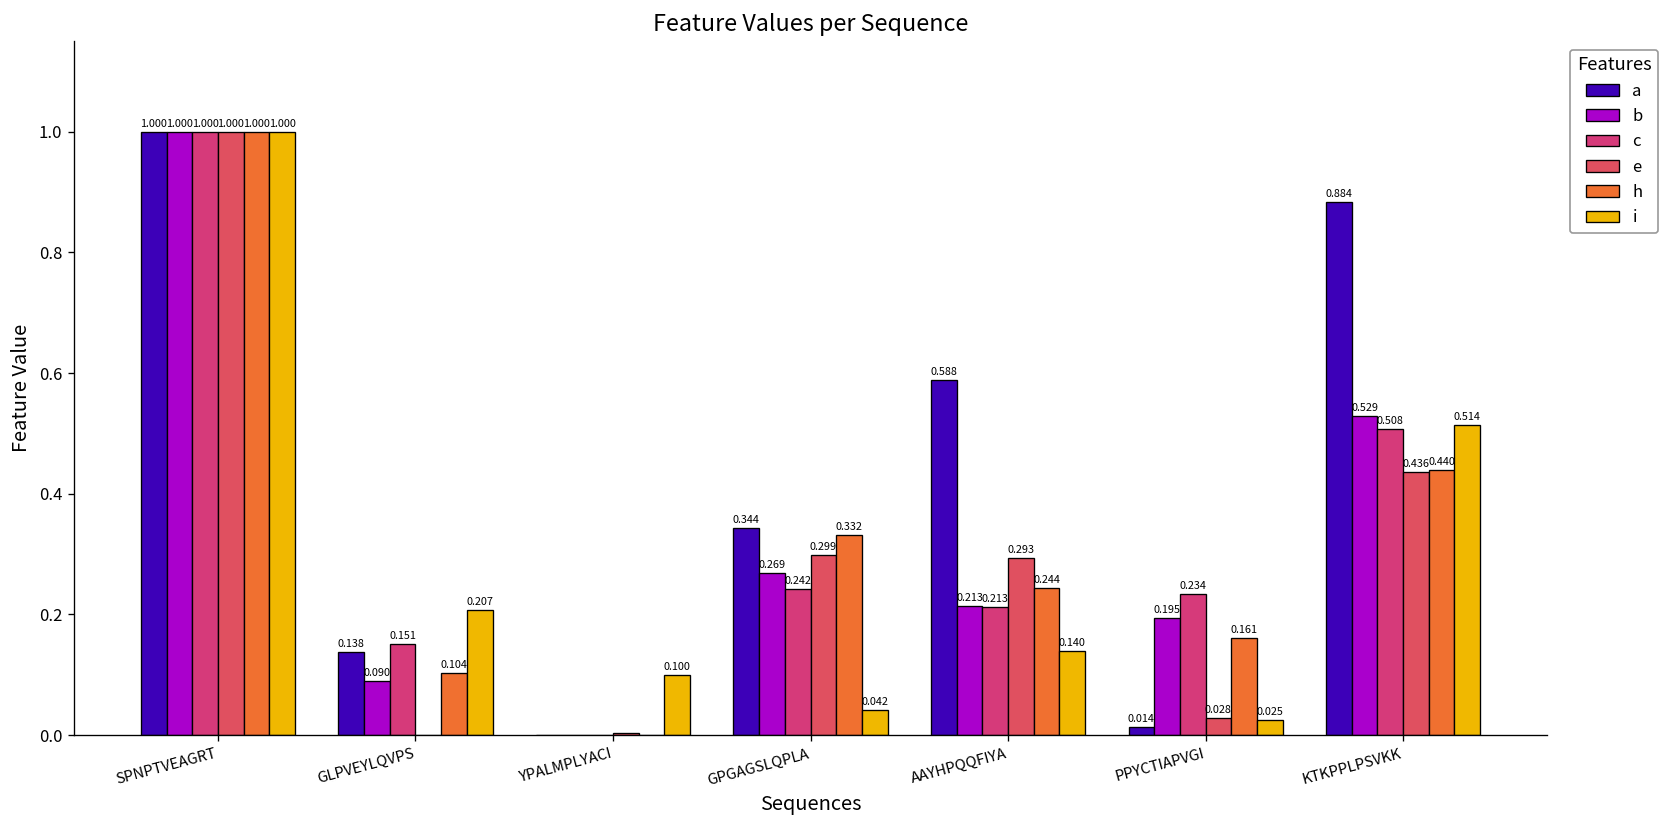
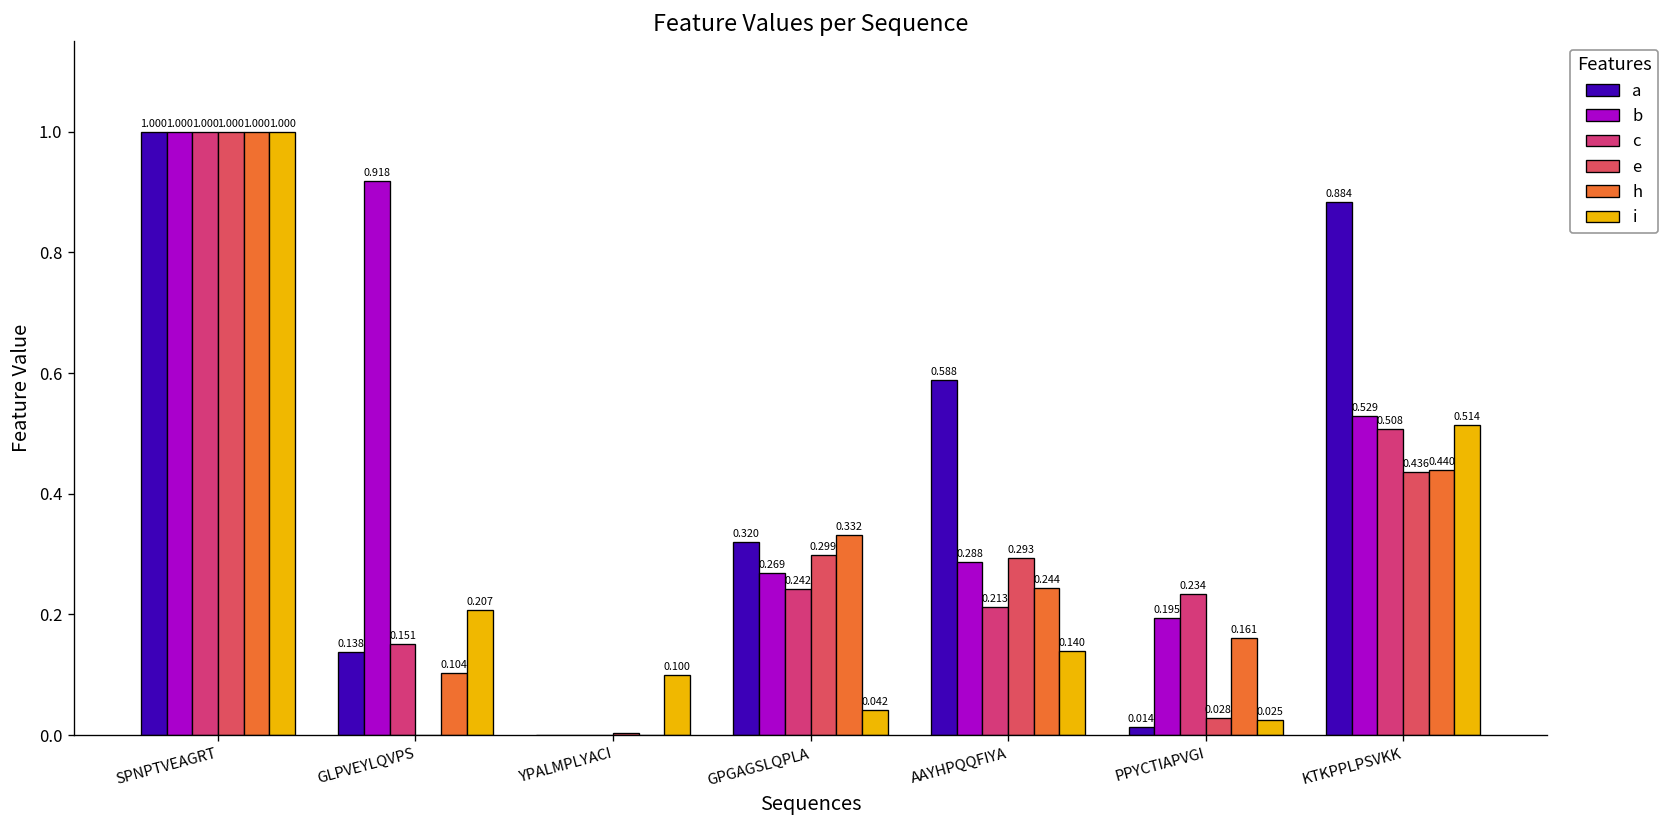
  {
    "a": {
      "SPNPTVEAGRT": 1.000,
      "GLPVEYLQVPS": 0.138,
-     "GPGAGSLQPLA": 0.344,
+     "GPGAGSLQPLA": 0.320,
      "AAYHPQQFIYA": 0.588,
      "PPYCTIAPVGI": 0.014,
      "KTKPPLPSVKK": 0.884
    },
    "b": {
      "SPNPTVEAGRT": 1.000,
-     "GLPVEYLQVPS": 0.090,
+     "GLPVEYLQVPS": 0.918,
      "GPGAGSLQPLA": 0.269,
-     "AAYHPQQFIYA": 0.213,
+     "AAYHPQQFIYA": 0.288,
      "PPYCTIAPVGI": 0.195,
      "KTKPPLPSVKK": 0.529
    },
    "i": {
      "SPNPTVEAGRT": 1.000,
      "GLPVEYLQVPS": 0.207,
      "YPALMPLYACI": 0.100,
      "GPGAGSLQPLA": 0.042,
      "AAYHPQQFIYA": 0.140,
      "PPYCTIAPVGI": 0.025,
      "KTKPPLPSVKK": 0.514
    }
  }
